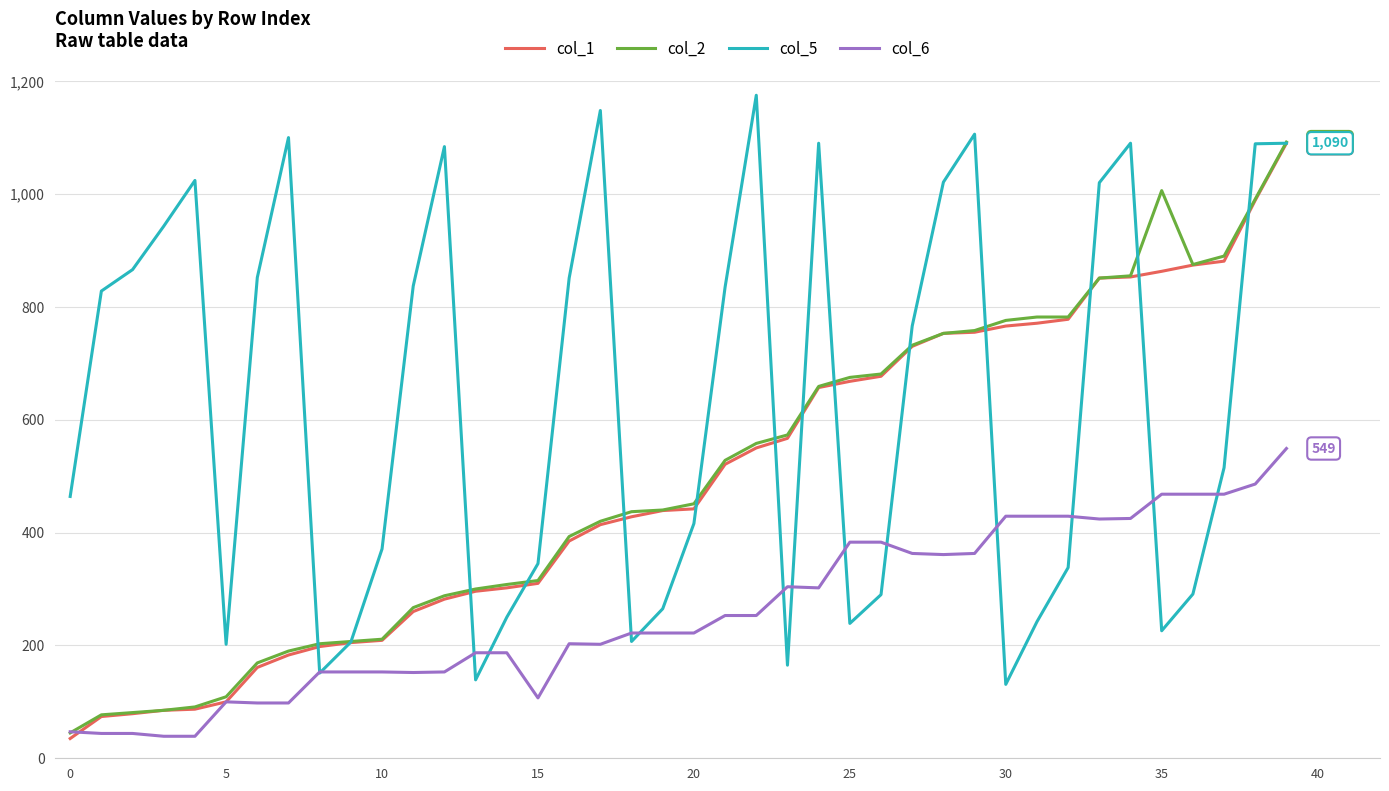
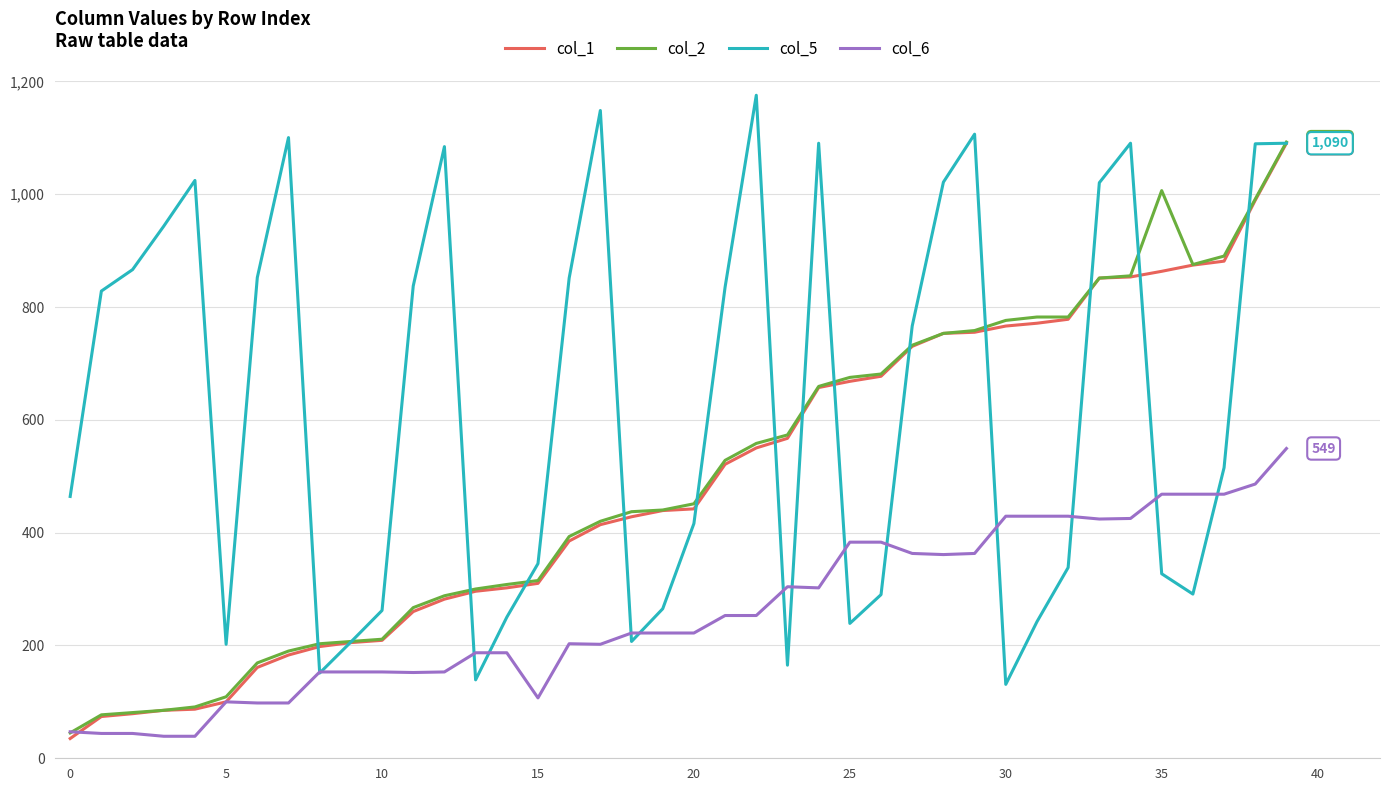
  {
    "col_1": {
      "0": "40",
      "15": "310",
      "20": "440",
      "25": "670",
      "30": "770",
      "35": "860"
    },
    "col_2": {
      "5": "110",
      "15": "320",
      "20": "450",
      "25": "680",
      "30": "780",
      "35": "1,010"
    },
    "col_5": {
      "0": "460",
      "5": "200",
-     "10": "370",
+     "10": "260",
      "15": "350",
      "20": "420",
      "25": "240",
      "30": "130",
-     "35": "230"
+     "35": "330"
    },
    "col_6": {
      "10": "150",
      "15": "110",
      "20": "220",
      "25": "380",
      "30": "430",
      "35": "470"
    }
  }
